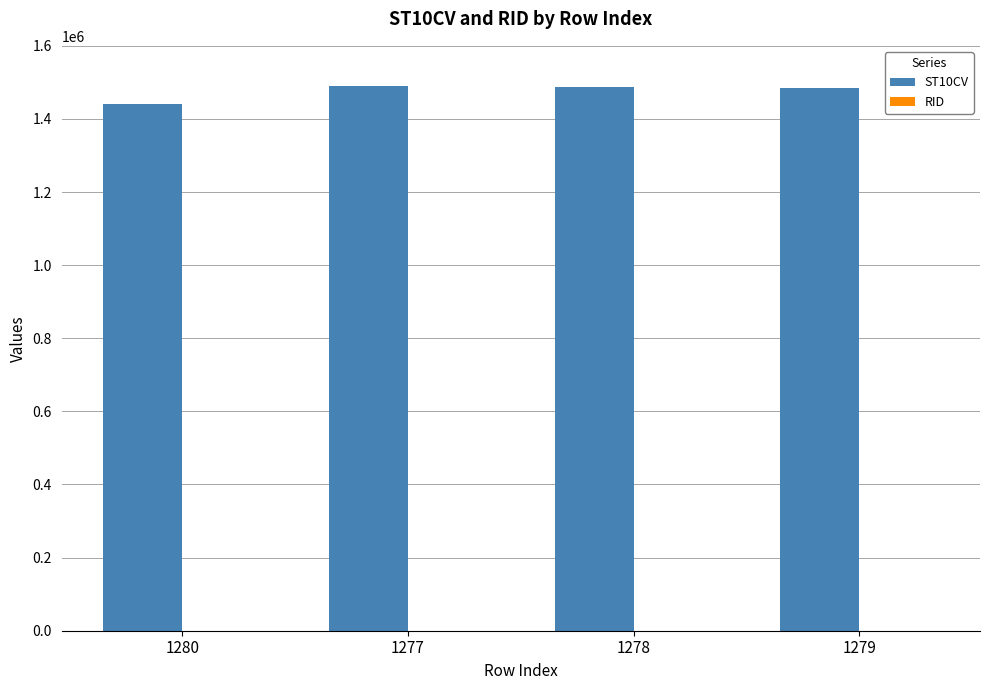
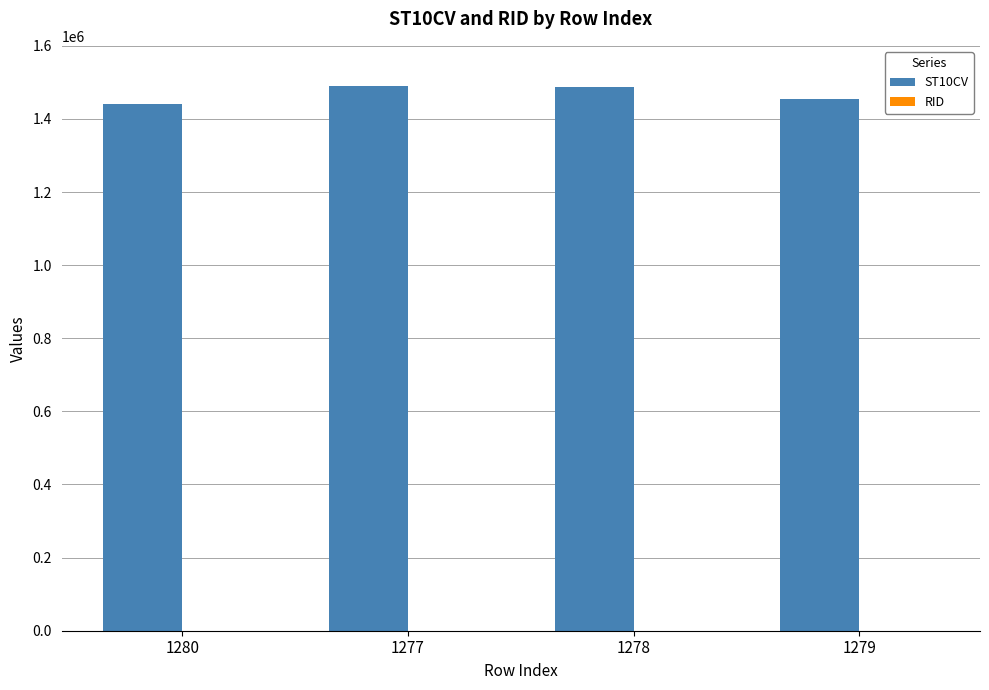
  {
    "ST10CV": {
      "1280": 1440000,
      "1277": 1490000,
      "1278": 1490000,
-     "1279": 1480000
+     "1279": 1460000
    }
  }
